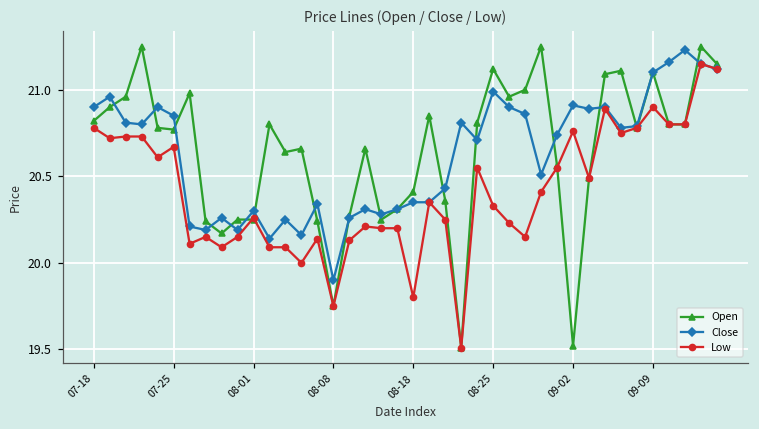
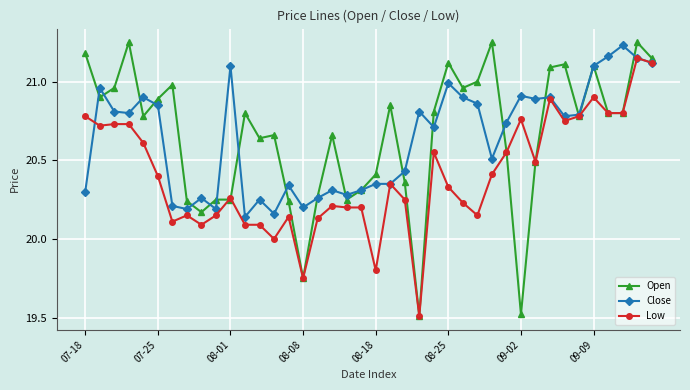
  {
    "Open": {
-     "07-18": 20.82,
-     "07-25": 20.77,
+     "07-18": 21.18,
+     "07-25": 20.89,
      "08-18": 20.41,
      "08-25": 21.12,
      "09-02": 19.52
    },
    "Close": {
-     "07-18": 20.9,
+     "07-18": 20.3,
      "07-25": 20.85,
-     "08-01": 20.3,
-     "08-08": 19.9,
+     "08-01": 21.1,
+     "08-08": 20.2,
      "08-18": 20.35,
      "08-25": 21.0,
      "09-02": 20.9
    },
    "Low": {
      "07-18": 20.78,
-     "07-25": 20.67,
+     "07-25": 20.40,
      "08-18": 19.80,
      "08-25": 20.33,
      "09-02": 20.76,
      "09-09": 20.90
    }
  }
